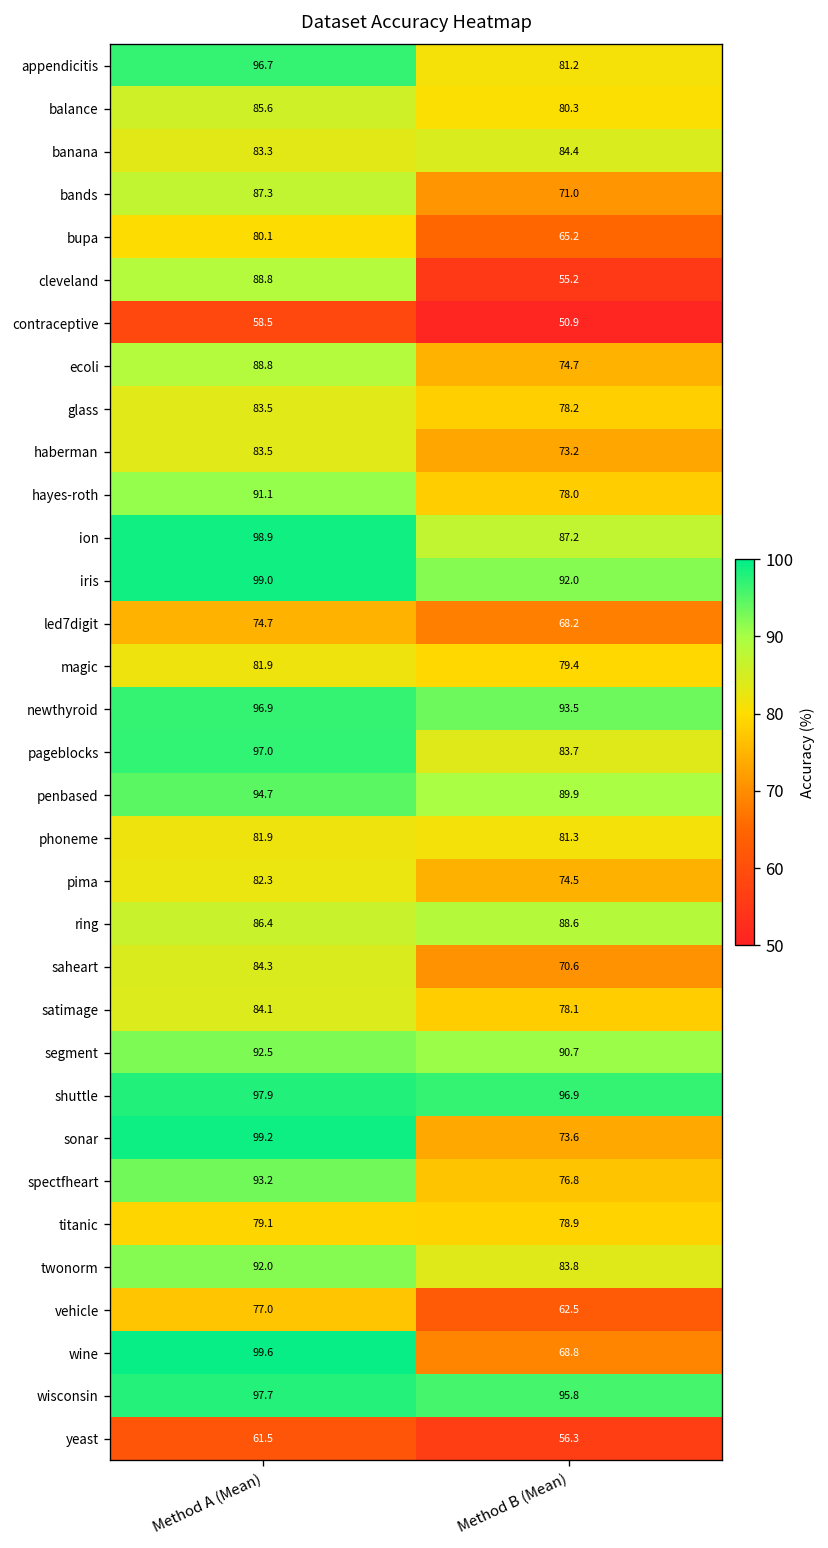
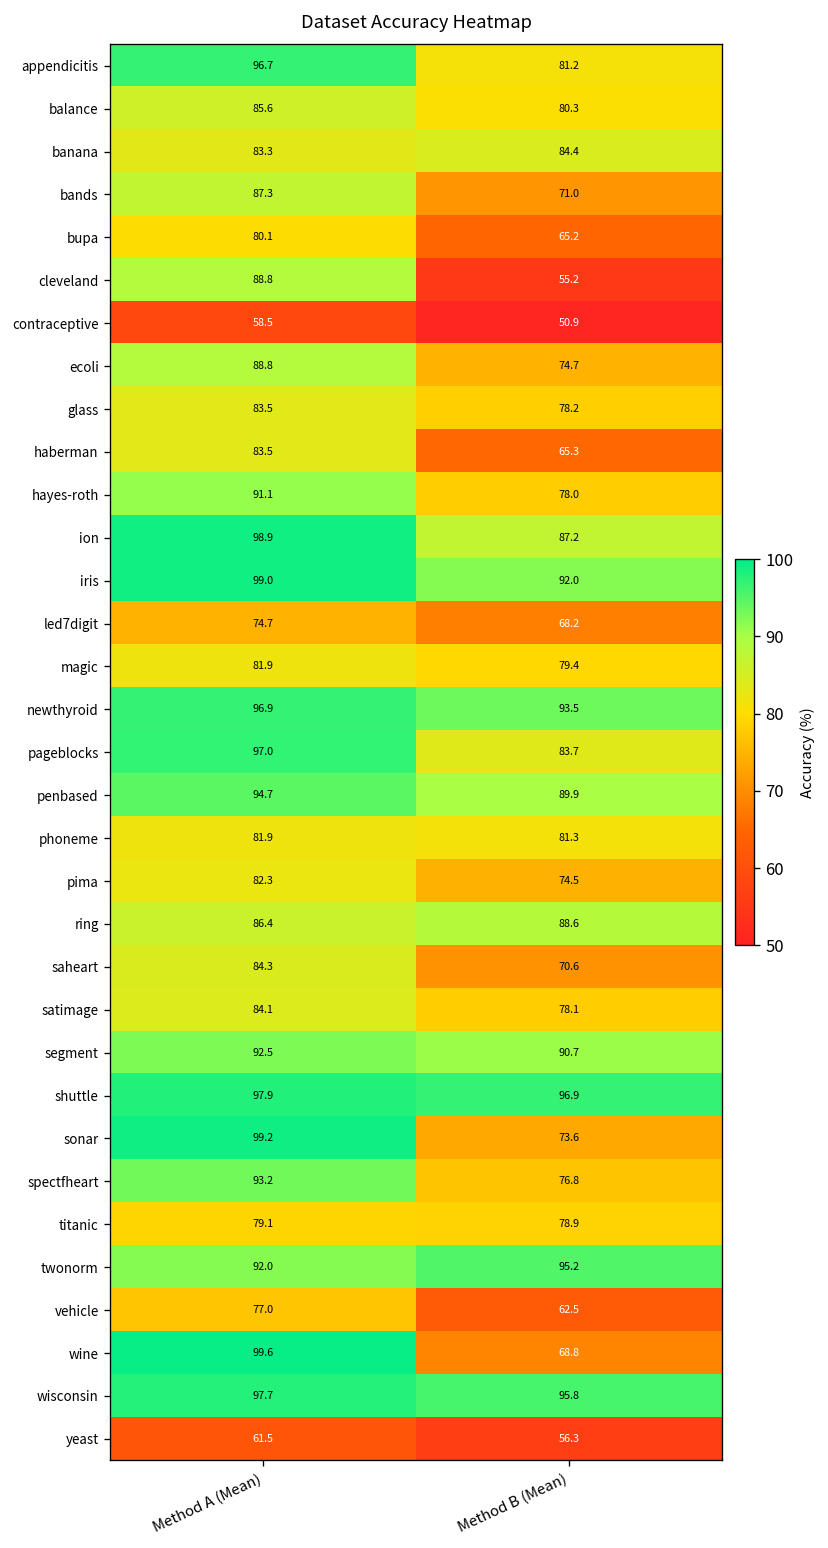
  {
    "appendicitis": {
      "Method A (Mean)": 96.7,
      "Method B (Mean)": 81.2
    },
    "balance": {
      "Method A (Mean)": 85.6,
      "Method B (Mean)": 80.3
    },
    "banana": {
      "Method A (Mean)": 83.3,
      "Method B (Mean)": 84.4
    },
    "bands": {
      "Method A (Mean)": 87.3,
      "Method B (Mean)": 71.0
    },
    "bupa": {
      "Method A (Mean)": 80.1,
      "Method B (Mean)": 65.2
    },
    "cleveland": {
      "Method A (Mean)": 88.8,
      "Method B (Mean)": 55.2
    },
    "contraceptive": {
      "Method A (Mean)": 58.5,
      "Method B (Mean)": 50.9
    },
    "ecoli": {
      "Method A (Mean)": 88.8,
      "Method B (Mean)": 74.7
    },
    "glass": {
      "Method A (Mean)": 83.5,
      "Method B (Mean)": 78.2
    },
    "haberman": {
      "Method A (Mean)": 83.5,
-     "Method B (Mean)": 73.2
+     "Method B (Mean)": 65.3
    },
    "hayes-roth": {
      "Method A (Mean)": 91.1,
      "Method B (Mean)": 78.0
    },
    "ion": {
      "Method A (Mean)": 98.9,
      "Method B (Mean)": 87.2
    },
    "iris": {
      "Method A (Mean)": 99.0,
      "Method B (Mean)": 92.0
    },
    "led7digit": {
      "Method A (Mean)": 74.7,
      "Method B (Mean)": 68.2
    },
    "magic": {
      "Method A (Mean)": 81.9,
      "Method B (Mean)": 79.4
    },
    "newthyroid": {
      "Method A (Mean)": 96.9,
      "Method B (Mean)": 93.5
    },
    "pageblocks": {
      "Method A (Mean)": 97.0,
      "Method B (Mean)": 83.7
    },
    "penbased": {
      "Method A (Mean)": 94.7,
      "Method B (Mean)": 89.9
    },
    "phoneme": {
      "Method A (Mean)": 81.9,
      "Method B (Mean)": 81.3
    },
    "pima": {
      "Method A (Mean)": 82.3,
      "Method B (Mean)": 74.5
    },
    "ring": {
      "Method A (Mean)": 86.4,
      "Method B (Mean)": 88.6
    },
    "saheart": {
      "Method A (Mean)": 84.3,
      "Method B (Mean)": 70.6
    },
    "satimage": {
      "Method A (Mean)": 84.1,
      "Method B (Mean)": 78.1
    },
    "segment": {
      "Method A (Mean)": 92.5,
      "Method B (Mean)": 90.7
    },
    "shuttle": {
      "Method A (Mean)": 97.9,
      "Method B (Mean)": 96.9
    },
    "sonar": {
      "Method A (Mean)": 99.2,
      "Method B (Mean)": 73.6
    },
    "spectfheart": {
      "Method A (Mean)": 93.2,
      "Method B (Mean)": 76.8
    },
    "titanic": {
      "Method A (Mean)": 79.1,
      "Method B (Mean)": 78.9
    },
    "twonorm": {
      "Method A (Mean)": 92.0,
-     "Method B (Mean)": 83.8
+     "Method B (Mean)": 95.2
    },
    "vehicle": {
      "Method A (Mean)": 77.0,
      "Method B (Mean)": 62.5
    },
    "wine": {
      "Method A (Mean)": 99.6,
      "Method B (Mean)": 68.8
    },
    "wisconsin": {
      "Method A (Mean)": 97.7,
      "Method B (Mean)": 95.8
    },
    "yeast": {
      "Method A (Mean)": 61.5,
      "Method B (Mean)": 56.3
    }
  }
